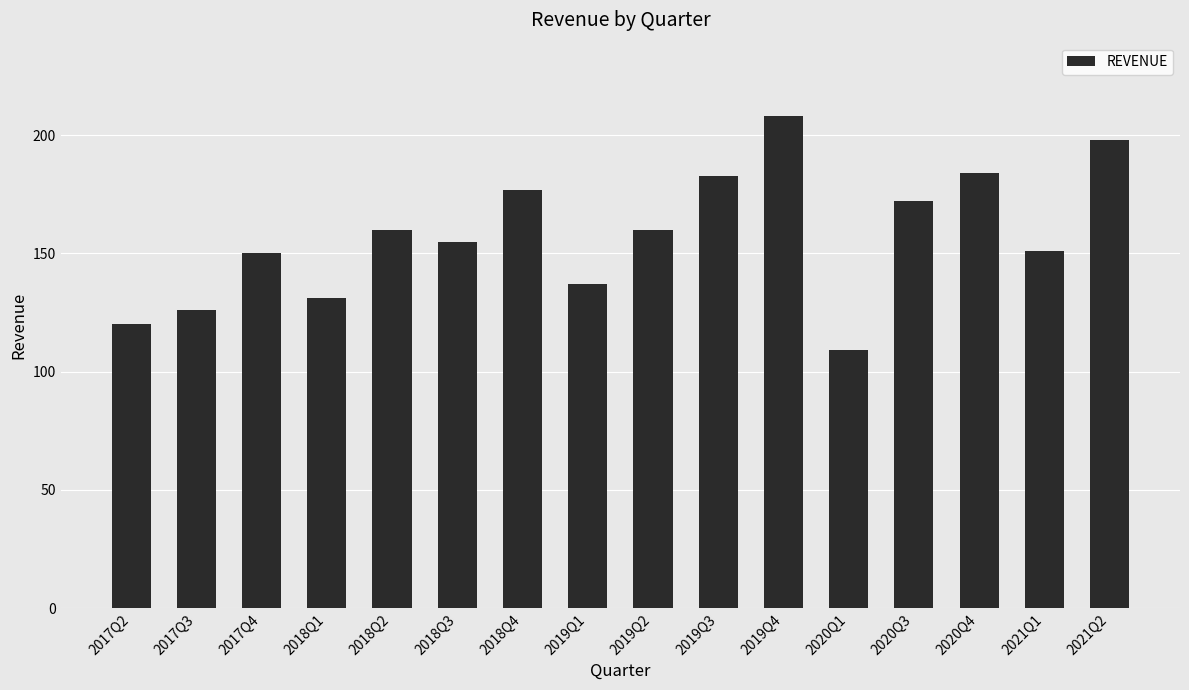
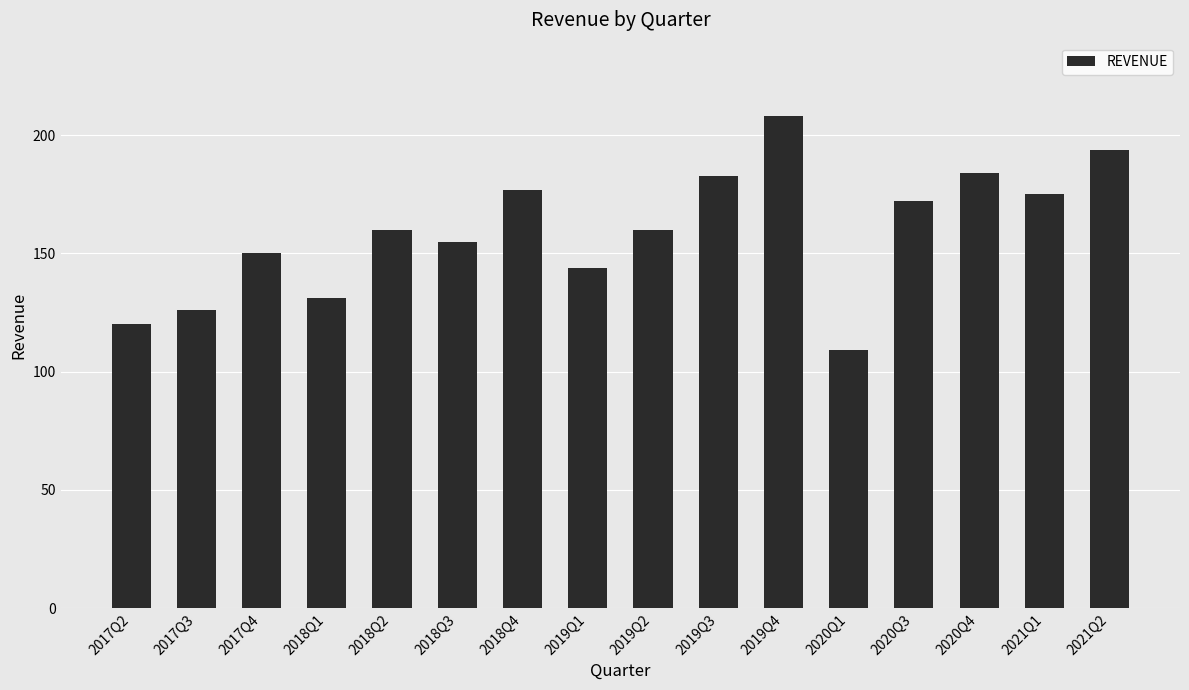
  {
    "2017Q2": 120,
    "2017Q3": 126,
    "2017Q4": 150,
    "2018Q1": 131,
    "2018Q2": 160,
    "2018Q3": 155,
    "2018Q4": 177,
-   "2019Q1": 137,
+   "2019Q1": 144,
    "2019Q2": 160,
    "2019Q3": 183,
    "2019Q4": 208,
    "2020Q1": 109,
    "2020Q3": 172,
    "2020Q4": 184,
-   "2021Q1": 151,
-   "2021Q2": 198
+   "2021Q1": 175,
+   "2021Q2": 194
  }
